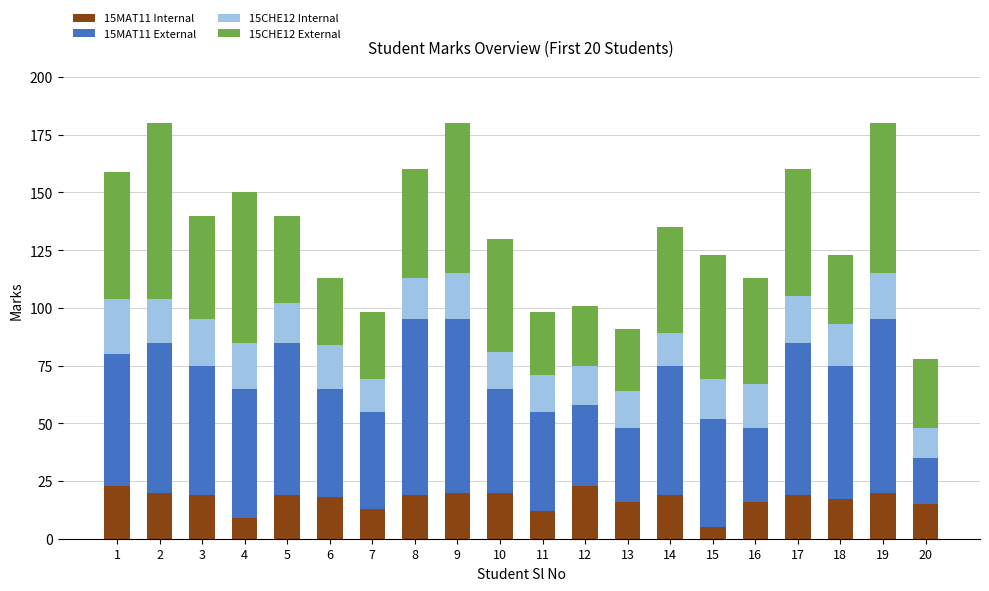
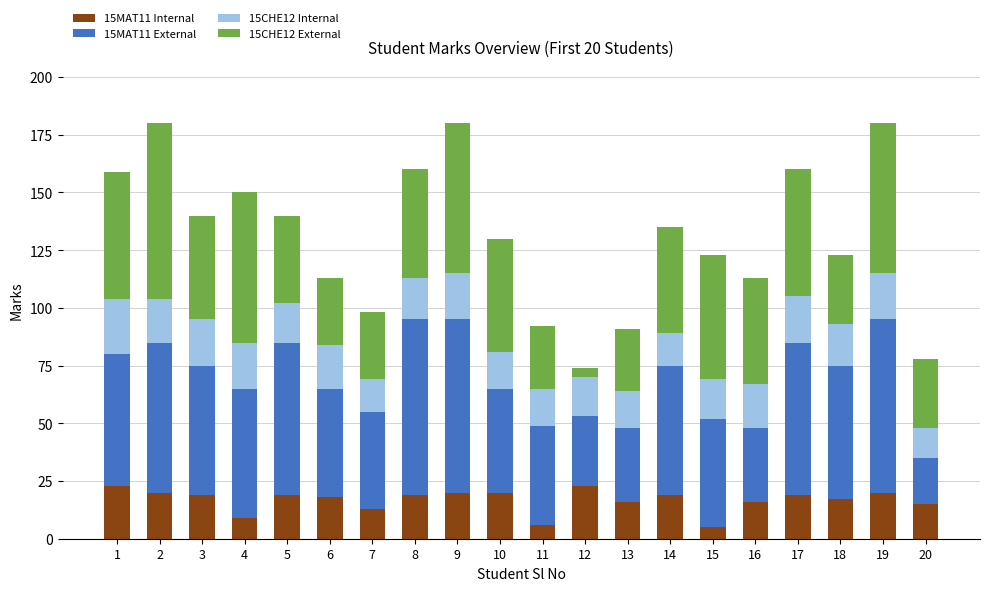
  {
    "15MAT11 Internal": {
      "1": 23,
      "2": 20,
      "3": 19,
      "4": 9,
      "5": 19,
      "6": 18,
      "7": 13,
      "8": 19,
      "9": 20,
      "10": 20,
-     "11": 12,
+     "11": 6,
      "12": 23,
      "13": 16,
      "14": 19,
      "15": 5,
      "16": 16,
      "17": 19,
      "18": 17,
      "19": 20,
      "20": 15
    },
    "15MAT11 External": {
      "1": 57,
      "2": 65,
      "3": 56,
      "4": 56,
      "5": 66,
      "6": 47,
      "7": 42,
      "8": 76,
      "9": 75,
      "10": 45,
      "11": 43,
-     "12": 35,
+     "12": 30,
      "13": 32,
      "14": 56,
      "15": 47,
      "16": 32,
      "17": 66,
      "18": 58,
      "19": 75,
      "20": 20
    },
    "15CHE12 Internal": {
      "1": 24,
      "2": 19,
      "3": 20,
      "4": 20,
      "5": 17,
      "6": 19,
      "7": 14,
      "8": 18,
      "9": 20,
      "10": 16,
      "11": 16,
      "12": 17,
      "13": 16,
      "14": 14,
      "15": 17,
      "16": 19,
      "17": 20,
      "18": 18,
      "19": 20,
      "20": 13
    },
    "15CHE12 External": {
      "1": 55,
      "2": 76,
      "3": 45,
      "4": 65,
      "5": 38,
      "6": 29,
      "7": 29,
      "8": 47,
      "9": 65,
      "10": 49,
      "11": 27,
-     "12": 26,
+     "12": 4,
      "13": 27,
      "14": 46,
      "15": 54,
      "16": 46,
      "17": 55,
      "18": 30,
      "19": 65,
      "20": 30
    }
  }
